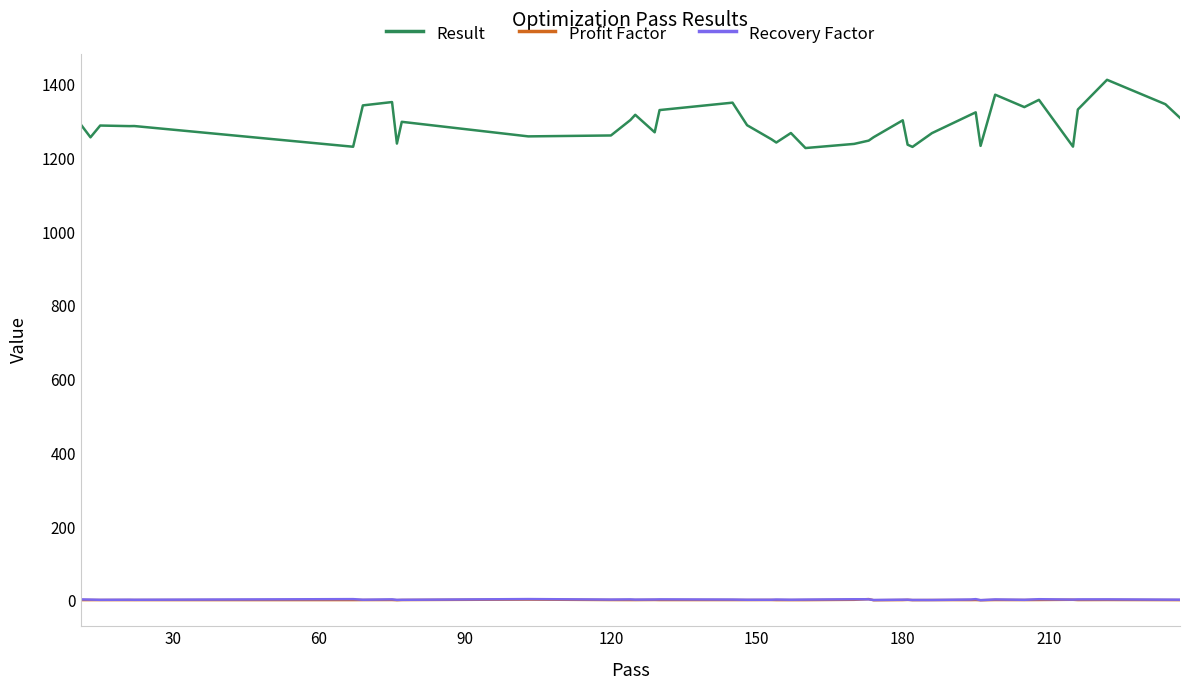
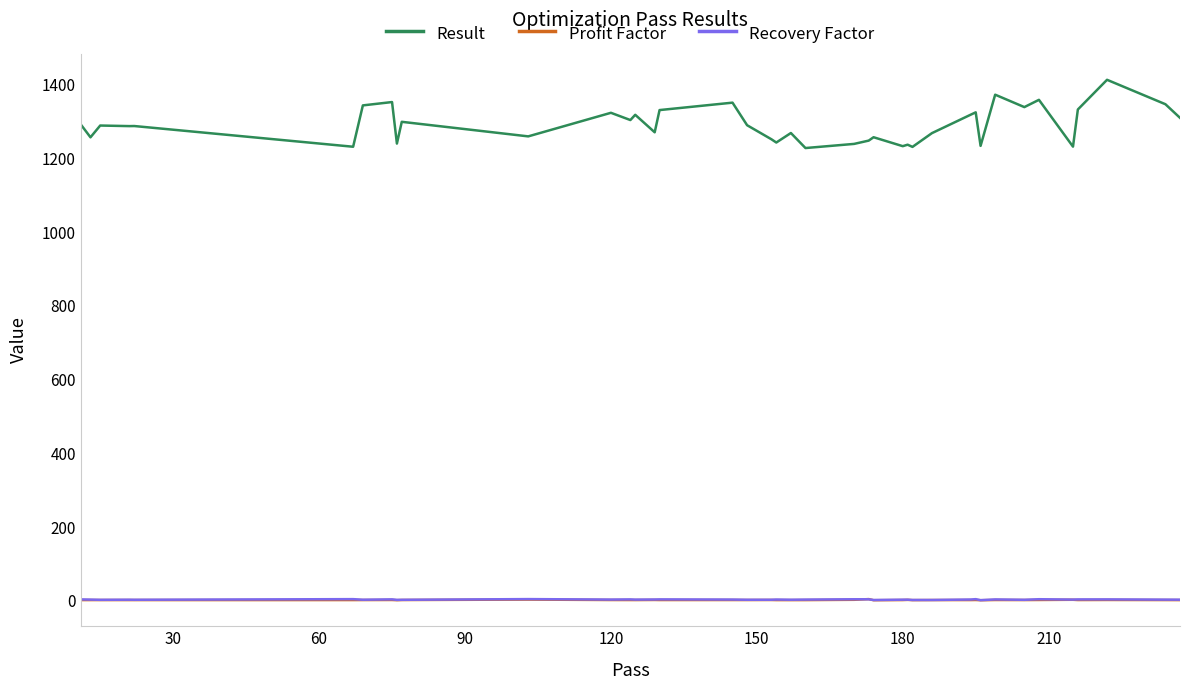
  {
    "Result": {
-     "120": 1260,
-     "180": 1300
+     "120": 1320,
+     "180": 1230
    }
  }
